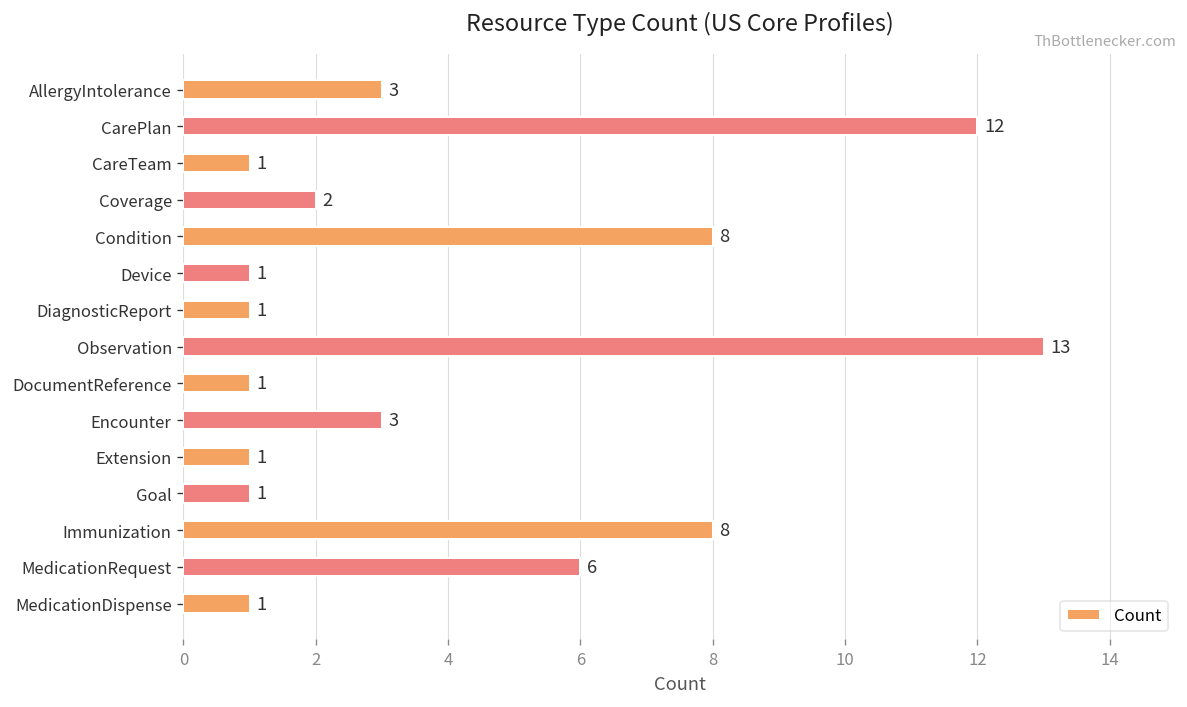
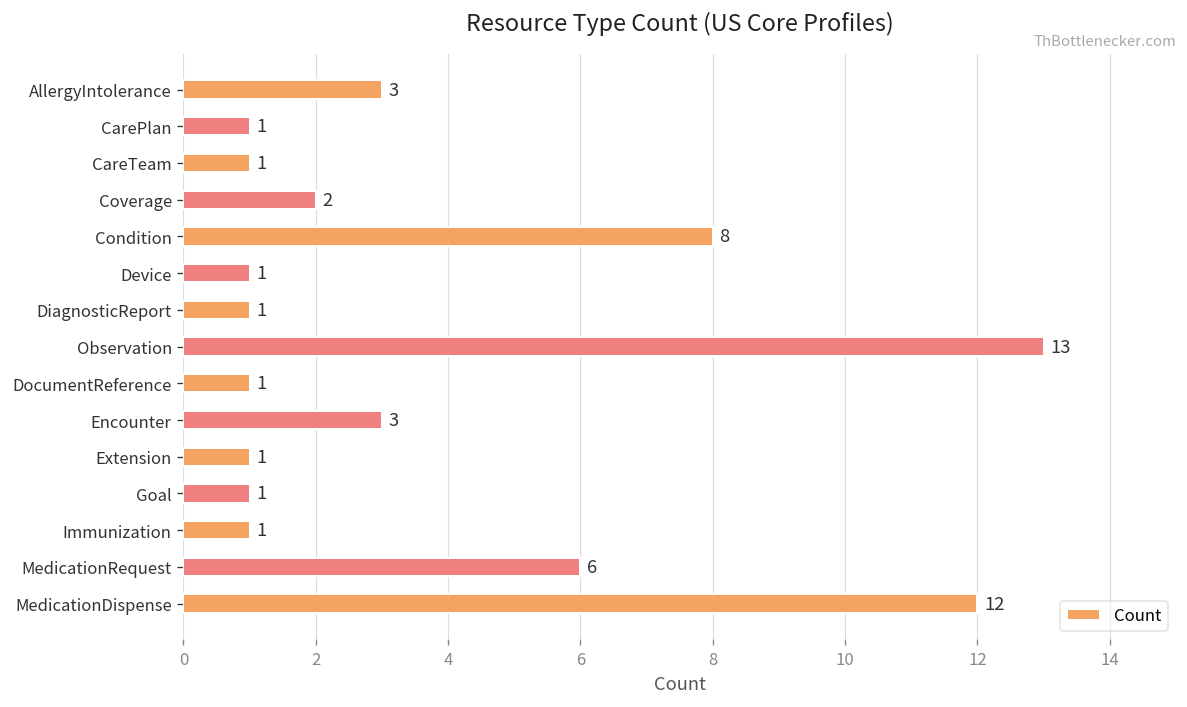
  {
    "AllergyIntolerance": 3,
-   "CarePlan": 12,
+   "CarePlan": 1,
    "CareTeam": 1,
    "Coverage": 2,
    "Condition": 8,
    "Device": 1,
    "DiagnosticReport": 1,
    "Observation": 13,
    "DocumentReference": 1,
    "Encounter": 3,
    "Extension": 1,
    "Goal": 1,
-   "Immunization": 8,
+   "Immunization": 1,
    "MedicationRequest": 6,
-   "MedicationDispense": 1
+   "MedicationDispense": 12
  }
